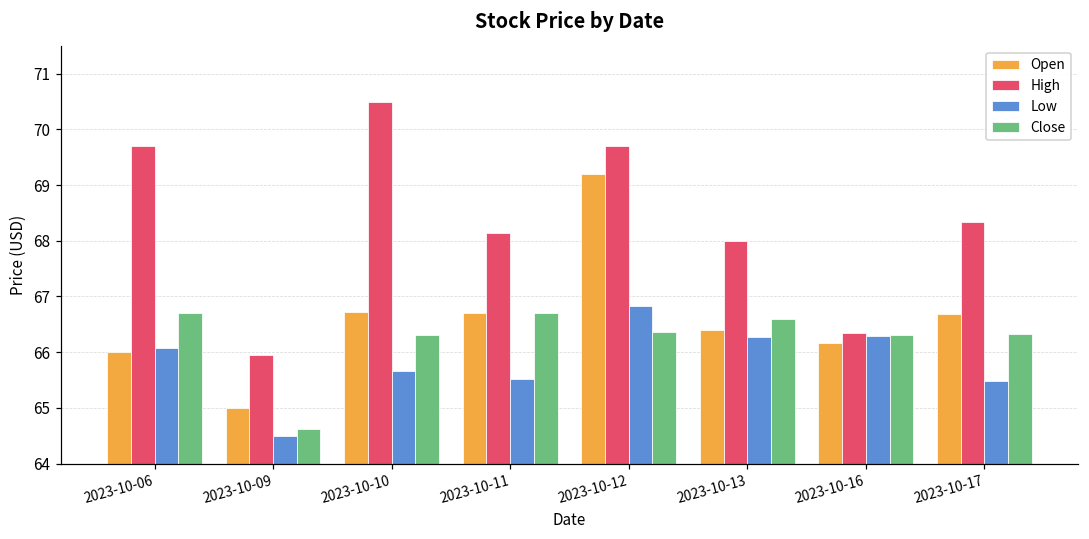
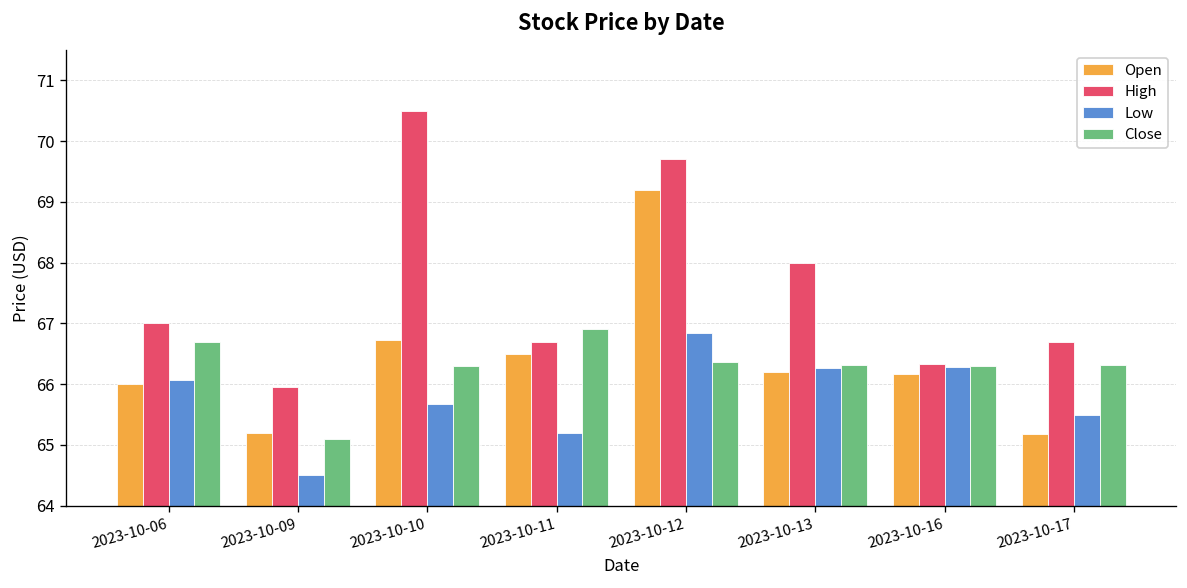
  {
    "Open": {
      "2023-10-06": 66.0,
-     "2023-10-09": 65.0,
+     "2023-10-09": 65.2,
      "2023-10-10": 66.7,
-     "2023-10-11": 66.7,
+     "2023-10-11": 66.5,
      "2023-10-12": 69.2,
-     "2023-10-13": 66.4,
+     "2023-10-13": 66.2,
      "2023-10-16": 66.2,
-     "2023-10-17": 66.7
+     "2023-10-17": 65.2
    },
    "High": {
-     "2023-10-06": 69.7,
+     "2023-10-06": 67.0,
      "2023-10-09": 65.9,
      "2023-10-10": 70.5,
-     "2023-10-11": 68.1,
+     "2023-10-11": 66.7,
      "2023-10-12": 69.7,
      "2023-10-13": 68.0,
      "2023-10-16": 66.3,
-     "2023-10-17": 68.3
+     "2023-10-17": 66.7
    },
    "Low": {
      "2023-10-06": 66.1,
      "2023-10-09": 64.5,
      "2023-10-10": 65.7,
-     "2023-10-11": 65.5,
+     "2023-10-11": 65.2,
      "2023-10-12": 66.8,
      "2023-10-13": 66.3,
      "2023-10-16": 66.3,
      "2023-10-17": 65.5
    },
    "Close": {
      "2023-10-06": 66.7,
-     "2023-10-09": 64.6,
+     "2023-10-09": 65.1,
      "2023-10-10": 66.3,
-     "2023-10-11": 66.7,
+     "2023-10-11": 66.9,
      "2023-10-12": 66.4,
-     "2023-10-13": 66.6,
+     "2023-10-13": 66.3,
      "2023-10-16": 66.3,
      "2023-10-17": 66.3
    }
  }
